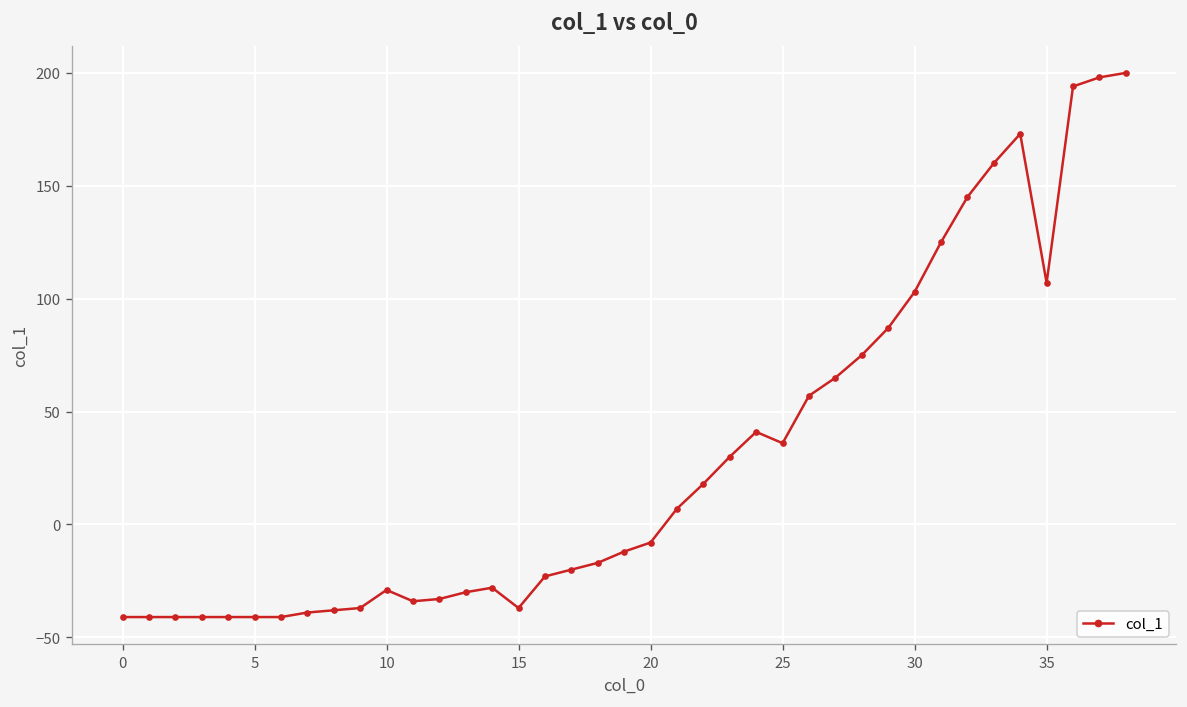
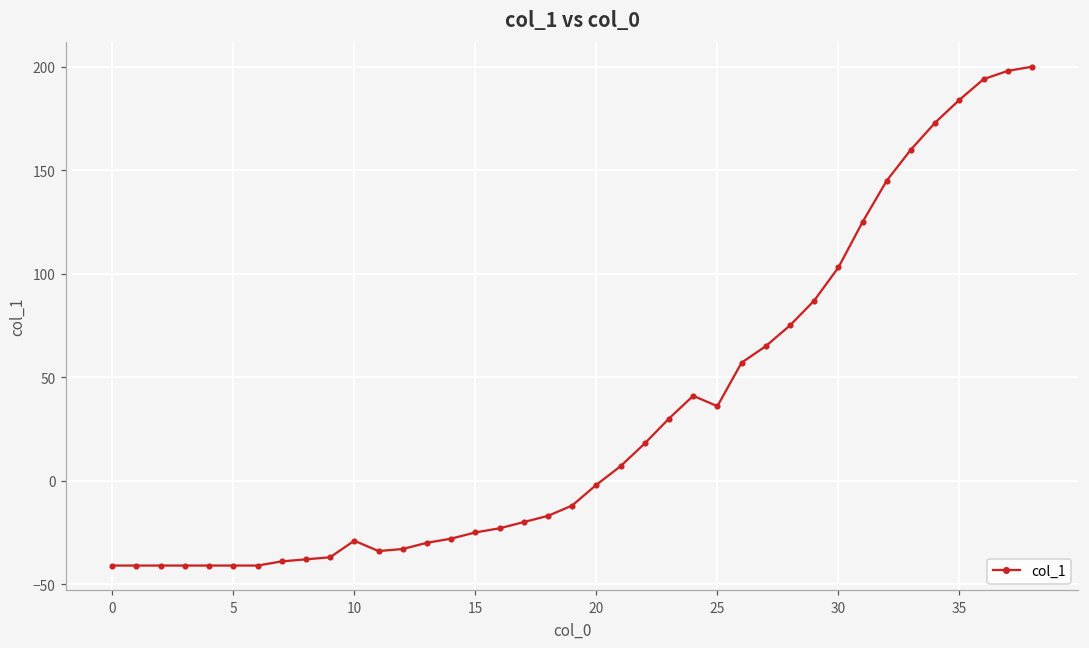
  {
    "0": -41,
    "5": -41,
    "10": -29,
-   "15": -37,
-   "20": -8,
+   "15": -25,
+   "20": -2,
    "25": 36,
    "30": 103,
-   "35": 107
+   "35": 184
  }
